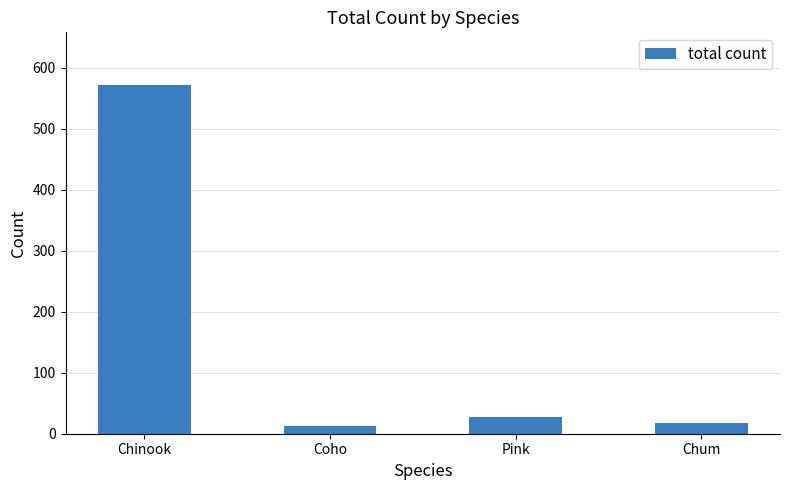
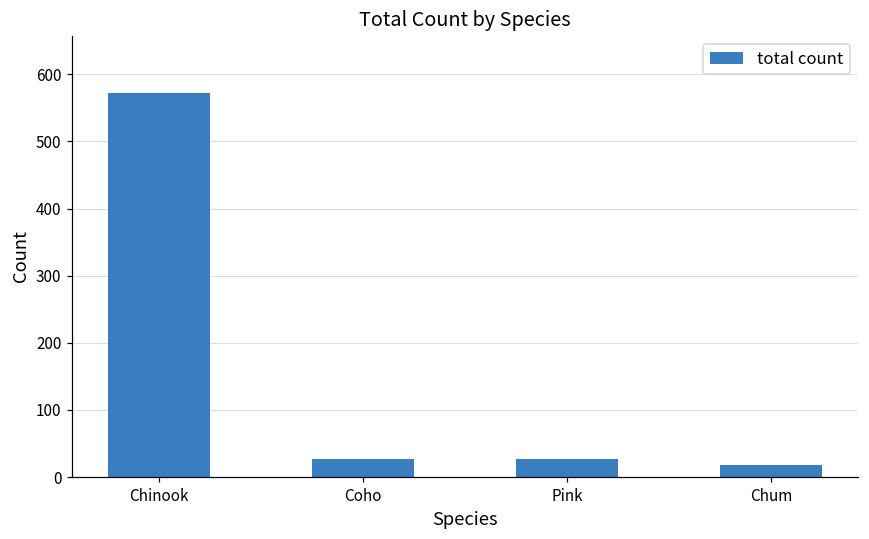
  {
    "Chinook": 570,
-   "Coho": 10,
+   "Coho": 30,
    "Pink": 30,
    "Chum": 20
  }
